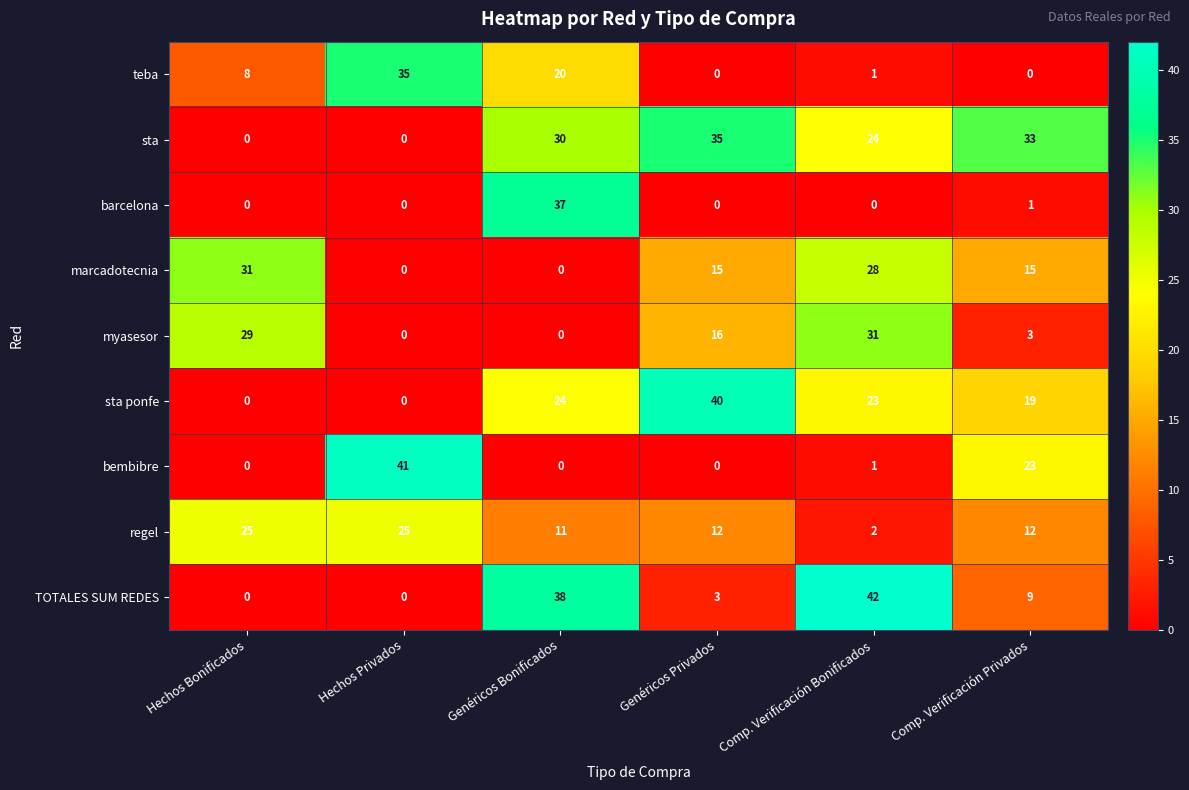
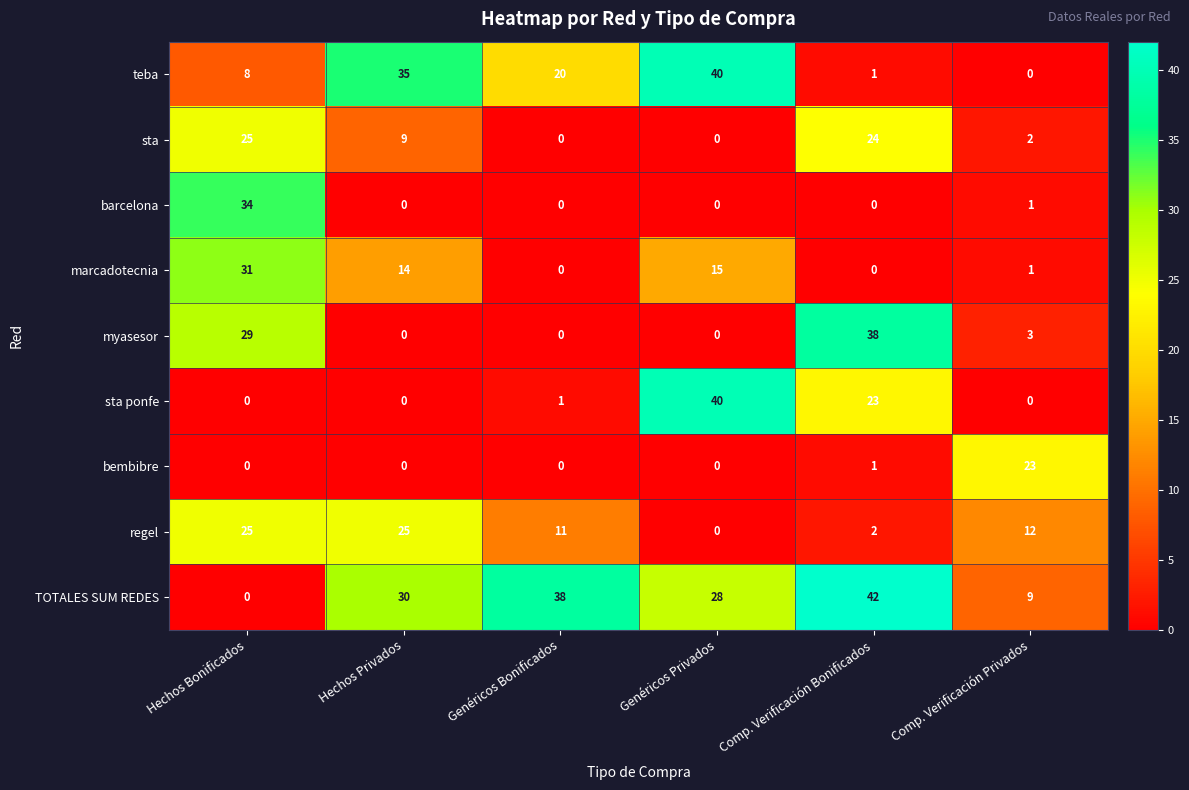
  {
    "teba": {
      "Hechos Bonificados": 8,
      "Hechos Privados": 35,
      "Genéricos Bonificados": 20,
-     "Genéricos Privados": 0,
+     "Genéricos Privados": 40,
      "Comp. Verificación Bonificados": 1,
      "Comp. Verificación Privados": 0
    },
    "sta": {
-     "Hechos Bonificados": 0,
-     "Hechos Privados": 0,
-     "Genéricos Bonificados": 30,
-     "Genéricos Privados": 35,
+     "Hechos Bonificados": 25,
+     "Hechos Privados": 9,
+     "Genéricos Bonificados": 0,
+     "Genéricos Privados": 0,
      "Comp. Verificación Bonificados": 24,
-     "Comp. Verificación Privados": 33
+     "Comp. Verificación Privados": 2
    },
    "barcelona": {
-     "Hechos Bonificados": 0,
+     "Hechos Bonificados": 34,
      "Hechos Privados": 0,
-     "Genéricos Bonificados": 37,
+     "Genéricos Bonificados": 0,
      "Genéricos Privados": 0,
      "Comp. Verificación Bonificados": 0,
      "Comp. Verificación Privados": 1
    },
    "marcadotecnia": {
      "Hechos Bonificados": 31,
-     "Hechos Privados": 0,
+     "Hechos Privados": 14,
      "Genéricos Bonificados": 0,
      "Genéricos Privados": 15,
-     "Comp. Verificación Bonificados": 28,
-     "Comp. Verificación Privados": 15
+     "Comp. Verificación Bonificados": 0,
+     "Comp. Verificación Privados": 1
    },
    "myasesor": {
      "Hechos Bonificados": 29,
      "Hechos Privados": 0,
      "Genéricos Bonificados": 0,
-     "Genéricos Privados": 16,
-     "Comp. Verificación Bonificados": 31,
+     "Genéricos Privados": 0,
+     "Comp. Verificación Bonificados": 38,
      "Comp. Verificación Privados": 3
    },
    "sta ponfe": {
      "Hechos Bonificados": 0,
      "Hechos Privados": 0,
-     "Genéricos Bonificados": 24,
+     "Genéricos Bonificados": 1,
      "Genéricos Privados": 40,
      "Comp. Verificación Bonificados": 23,
-     "Comp. Verificación Privados": 19
+     "Comp. Verificación Privados": 0
    },
    "bembibre": {
      "Hechos Bonificados": 0,
-     "Hechos Privados": 41,
+     "Hechos Privados": 0,
      "Genéricos Bonificados": 0,
      "Genéricos Privados": 0,
      "Comp. Verificación Bonificados": 1,
      "Comp. Verificación Privados": 23
    },
    "regel": {
      "Hechos Bonificados": 25,
      "Hechos Privados": 25,
      "Genéricos Bonificados": 11,
-     "Genéricos Privados": 12,
+     "Genéricos Privados": 0,
      "Comp. Verificación Bonificados": 2,
      "Comp. Verificación Privados": 12
    },
    "TOTALES SUM REDES": {
      "Hechos Bonificados": 0,
-     "Hechos Privados": 0,
+     "Hechos Privados": 30,
      "Genéricos Bonificados": 38,
-     "Genéricos Privados": 3,
+     "Genéricos Privados": 28,
      "Comp. Verificación Bonificados": 42,
      "Comp. Verificación Privados": 9
    }
  }
